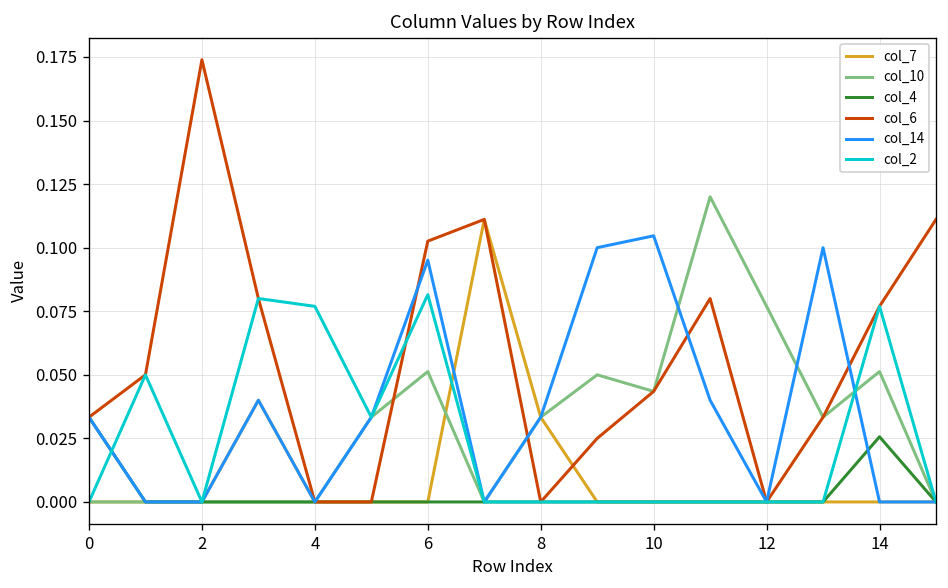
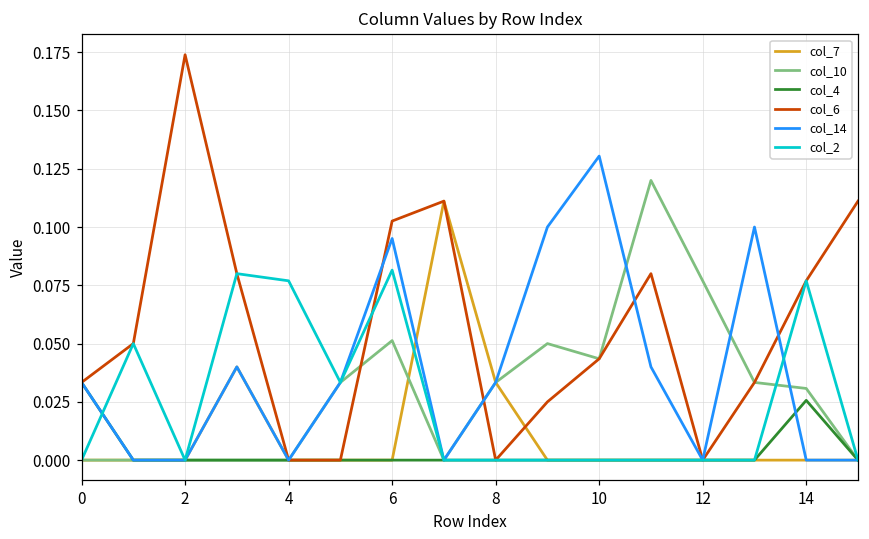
  {
    "col_10": {
      "6": 0.051,
      "12": 0.077,
-     "14": 0.051
+     "14": 0.031
    },
    "col_4": {
      "14": 0.026
    },
    "col_6": {
      "2": 0.174,
      "6": 0.103
    },
    "col_14": {
      "6": 0.095,
-     "10": 0.105
+     "10": 0.130
    },
    "col_2": {
      "4": 0.077,
      "6": 0.082
    }
  }
